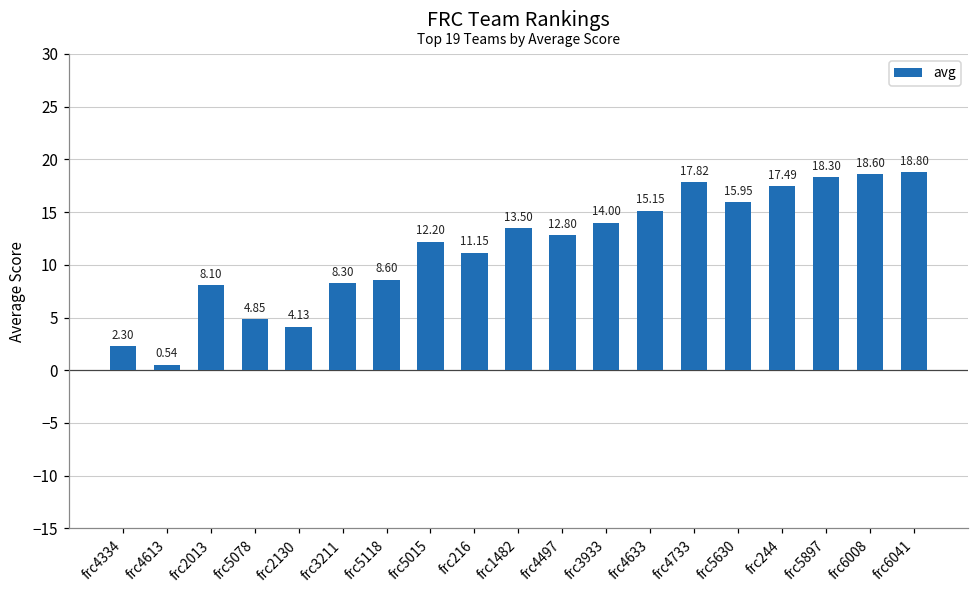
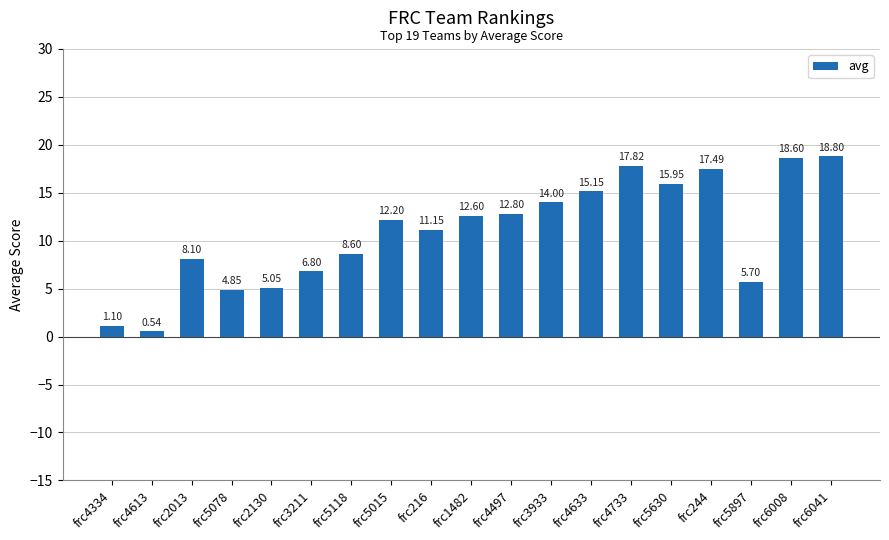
  {
-   "frc4334": 2.30,
+   "frc4334": 1.10,
    "frc4613": 0.54,
    "frc2013": 8.10,
    "frc5078": 4.85,
-   "frc2130": 4.13,
-   "frc3211": 8.30,
+   "frc2130": 5.05,
+   "frc3211": 6.80,
    "frc5118": 8.60,
    "frc5015": 12.20,
    "frc216": 11.15,
-   "frc1482": 13.50,
+   "frc1482": 12.60,
    "frc4497": 12.80,
    "frc3933": 14.00,
    "frc4633": 15.15,
    "frc4733": 17.82,
    "frc5630": 15.95,
    "frc244": 17.49,
-   "frc5897": 18.30,
+   "frc5897": 5.70,
    "frc6008": 18.60,
    "frc6041": 18.80
  }
